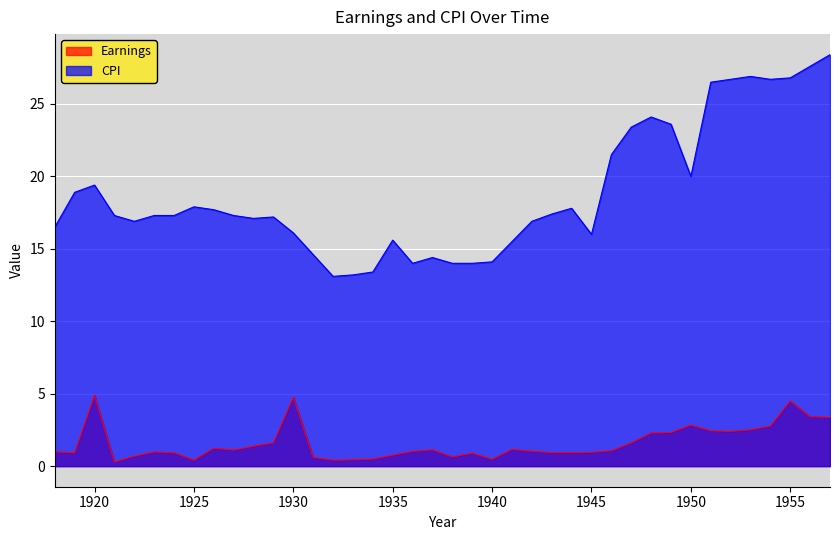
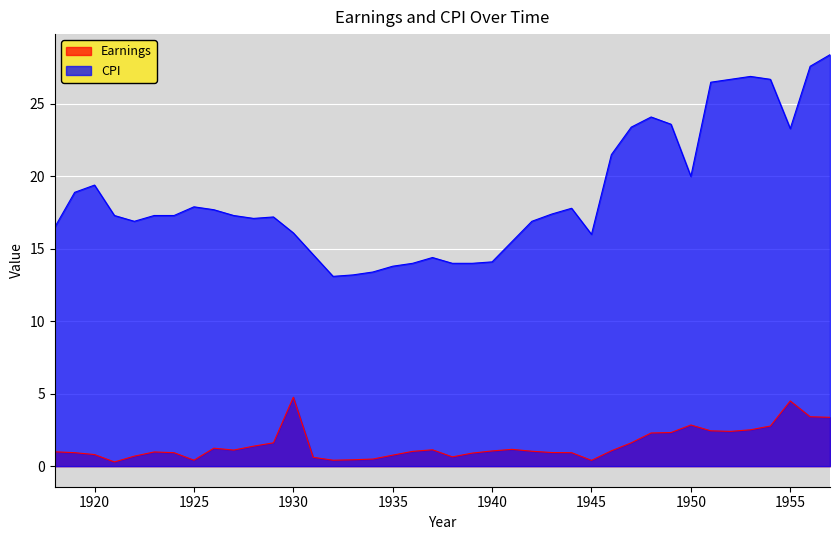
  {
    "Earnings": {
-     "1920": 4.9,
+     "1920": 0.8,
      "1925": 0.4,
      "1930": 4.8,
      "1935": 0.8,
-     "1940": 0.5,
-     "1945": 1.0,
+     "1940": 1.1,
+     "1945": 0.4,
      "1950": 2.8,
      "1955": 4.5
    },
    "CPI": {
      "1920": 19.4,
      "1925": 17.9,
      "1930": 16.1,
-     "1935": 15.6,
+     "1935": 13.8,
      "1940": 14.1,
      "1945": 16.0,
      "1950": 20.0,
-     "1955": 26.8
+     "1955": 23.3
    }
  }
